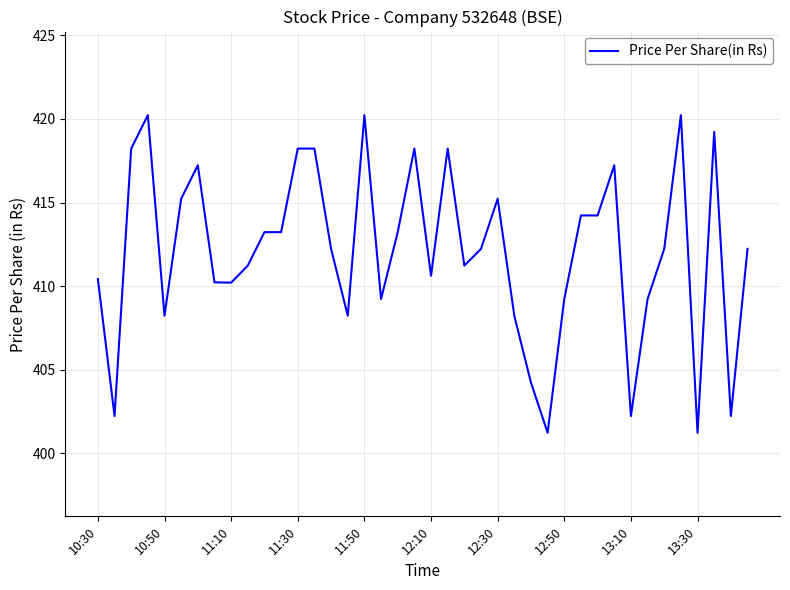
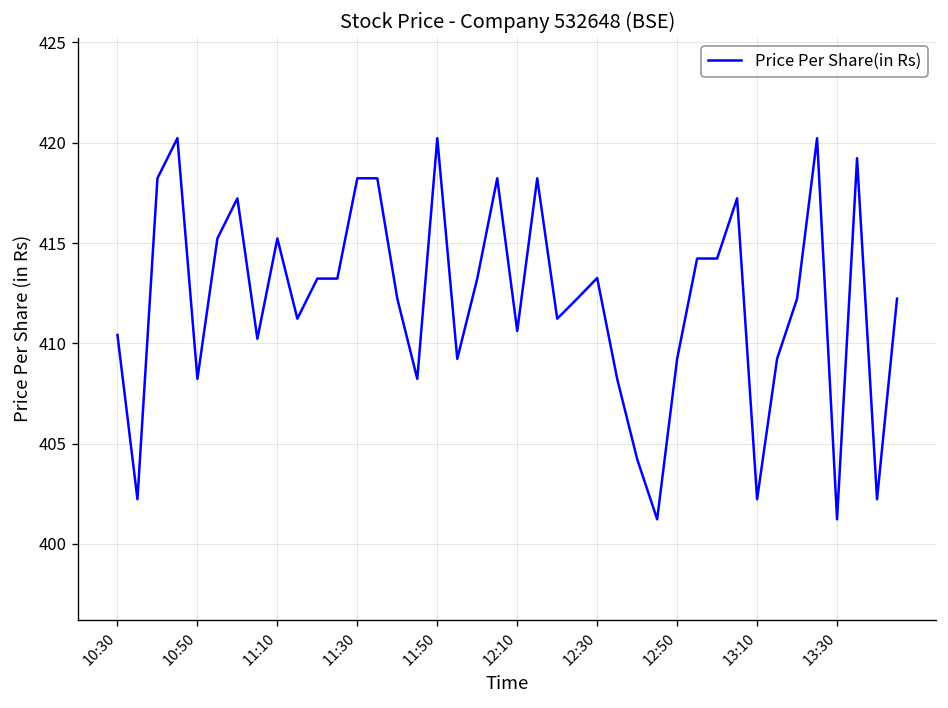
  {
    "10:30": 410.4,
    "10:50": 408.2,
-   "11:10": 410.2,
+   "11:10": 415.2,
    "11:30": 418.2,
    "11:50": 420.2,
    "12:10": 410.6,
-   "12:30": 415.2,
+   "12:30": 413.3,
    "12:50": 409.2,
    "13:10": 402.2,
    "13:30": 401.2
  }
